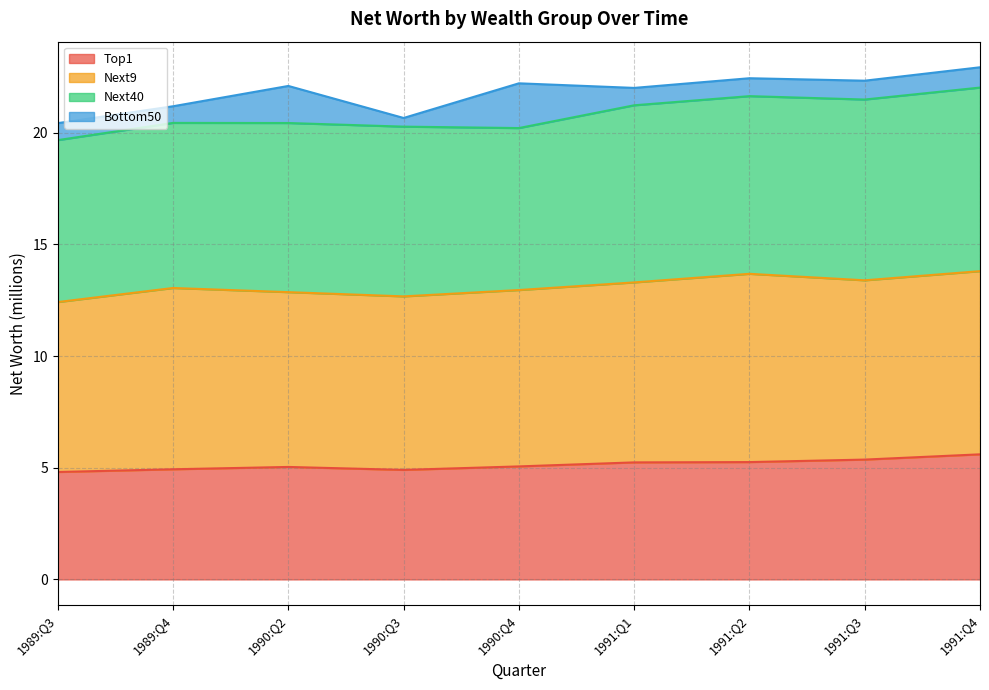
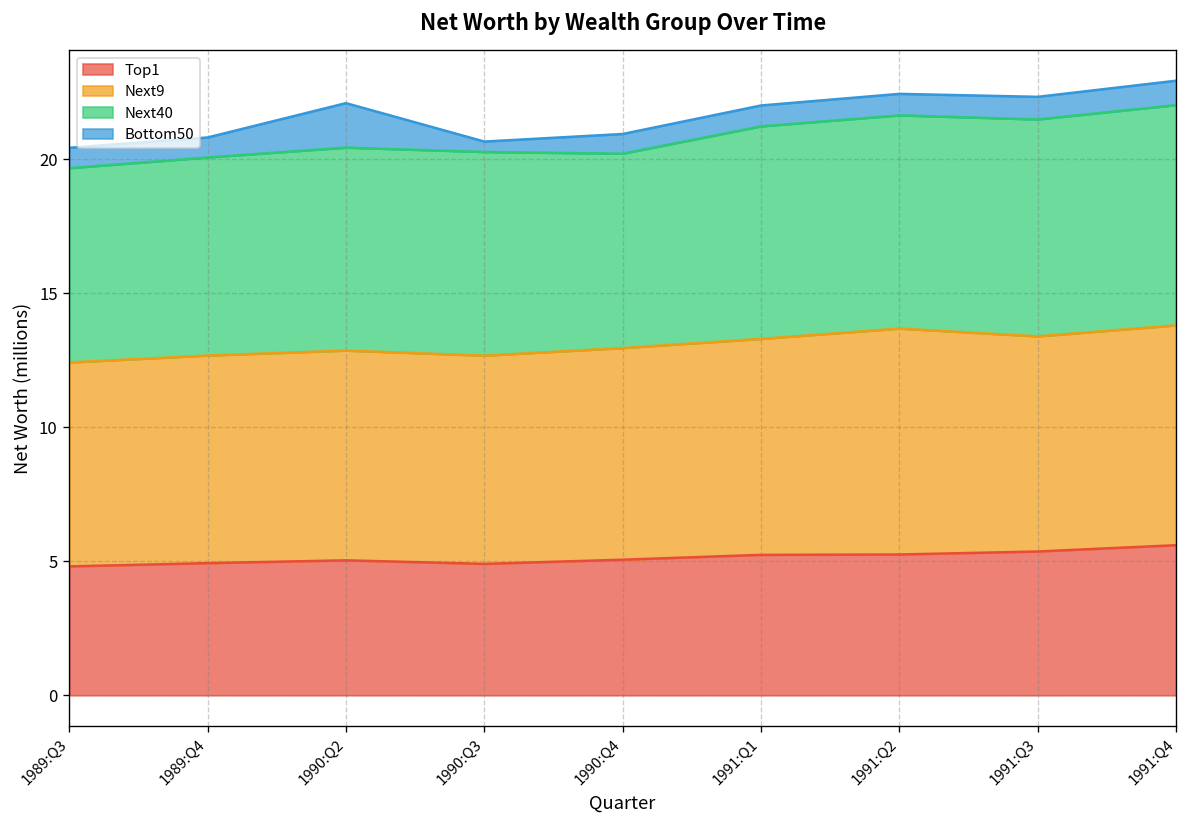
  {
    "Top1": {
      "1989:Q3": 4.8,
      "1989:Q4": 4.9,
      "1990:Q2": 5.0,
      "1990:Q3": 4.9,
      "1990:Q4": 5.1,
      "1991:Q1": 5.2,
      "1991:Q2": 5.3,
      "1991:Q3": 5.4,
      "1991:Q4": 5.6
    },
    "Next9": {
      "1989:Q3": 7.6,
-     "1989:Q4": 8.1,
+     "1989:Q4": 7.7,
      "1990:Q2": 7.8,
      "1990:Q3": 7.8,
      "1990:Q4": 7.9,
      "1991:Q1": 8.1,
      "1991:Q2": 8.4,
      "1991:Q3": 8.0,
      "1991:Q4": 8.2
    },
    "Next40": {
      "1989:Q3": 7.3,
      "1989:Q4": 7.4,
      "1990:Q2": 7.6,
      "1990:Q3": 7.6,
      "1990:Q4": 7.3,
      "1991:Q1": 7.9,
      "1991:Q2": 8.0,
      "1991:Q3": 8.1,
      "1991:Q4": 8.2
    },
    "Bottom50": {
      "1989:Q3": 0.8,
      "1989:Q4": 0.7,
      "1990:Q2": 1.7,
      "1990:Q3": 0.4,
-     "1990:Q4": 2.0,
+     "1990:Q4": 0.7,
      "1991:Q1": 0.8,
      "1991:Q2": 0.8,
      "1991:Q3": 0.8,
      "1991:Q4": 0.9
    }
  }
